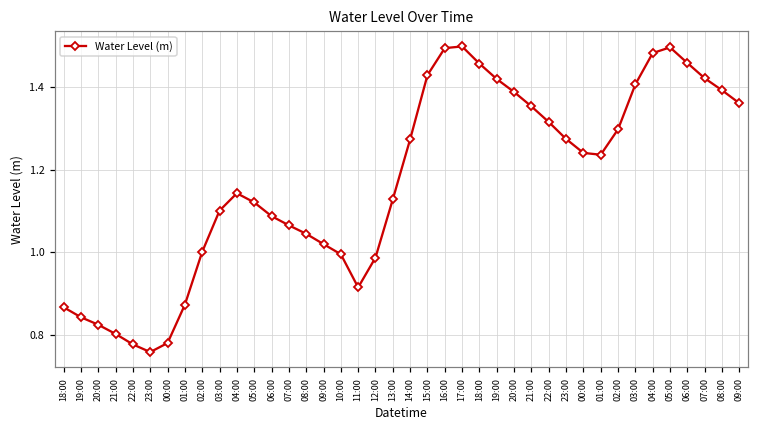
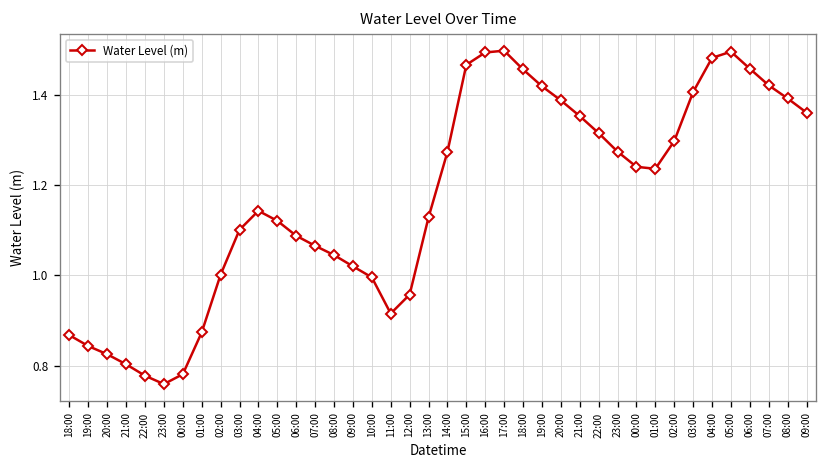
  {
    "10:00": 1.00,
    "11:00": 0.92,
-   "12:00": 0.99,
+   "12:00": 0.96,
    "13:00": 1.13,
    "14:00": 1.27,
-   "15:00": 1.43,
+   "15:00": 1.47,
    "16:00": 1.49,
    "17:00": 1.50
  }
